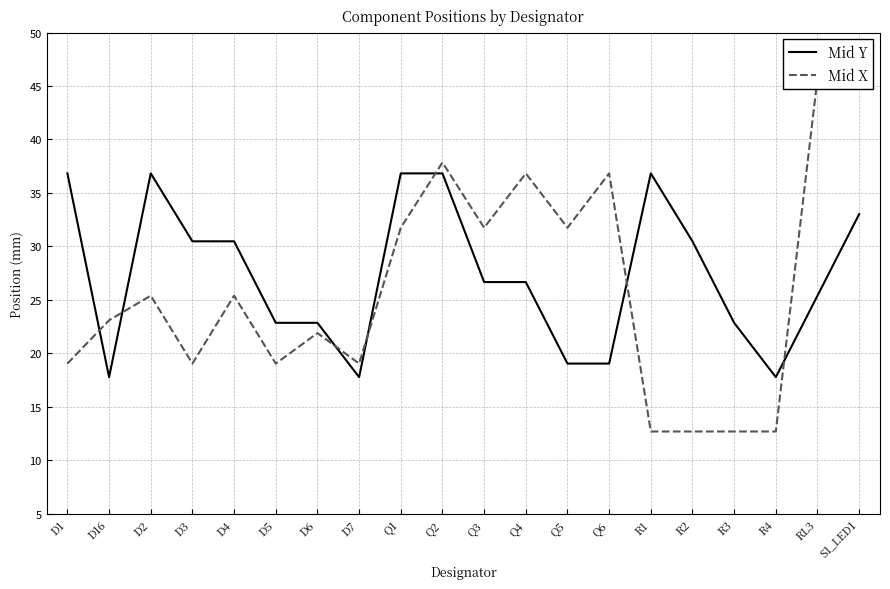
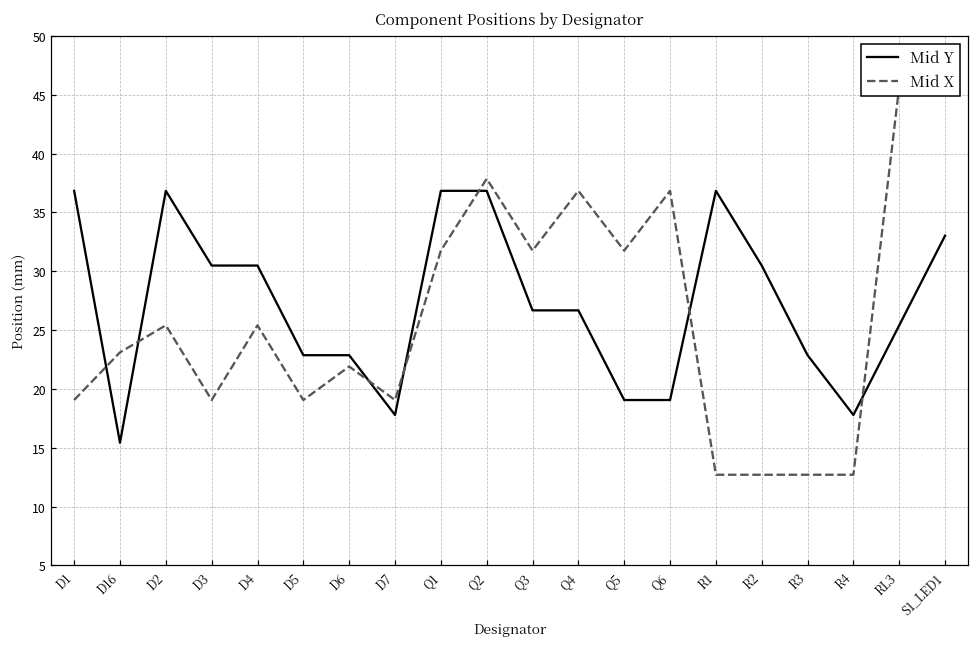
  {
    "Mid Y": {
      "D1": 36.8,
-     "D16": 17.8,
+     "D16": 15.4,
      "D2": 36.8,
      "D3": 30.5,
      "D4": 30.5,
      "D5": 22.9,
      "D6": 22.9,
      "D7": 17.8,
      "Q1": 36.8,
      "Q2": 36.8,
      "Q3": 26.7,
      "Q4": 26.7,
      "Q5": 19.1,
      "Q6": 19.1,
      "R1": 36.8,
      "R2": 30.5,
      "R3": 22.9,
      "R4": 17.8,
      "RL3": 25.4,
      "S1_LED1": 33.0
    },
    "Mid X": {
      "D1": 19.1,
      "D16": 23.1,
      "D2": 25.4,
      "D3": 19.1,
      "D4": 25.4,
      "D5": 19.1,
      "D6": 21.9,
      "D7": 19.1,
      "Q1": 31.8,
      "Q2": 37.9,
      "Q3": 31.8,
      "Q4": 36.8,
      "Q5": 31.8,
      "Q6": 36.8,
      "R1": 12.7,
      "R2": 12.7,
      "R3": 12.7,
      "R4": 12.7
    }
  }
